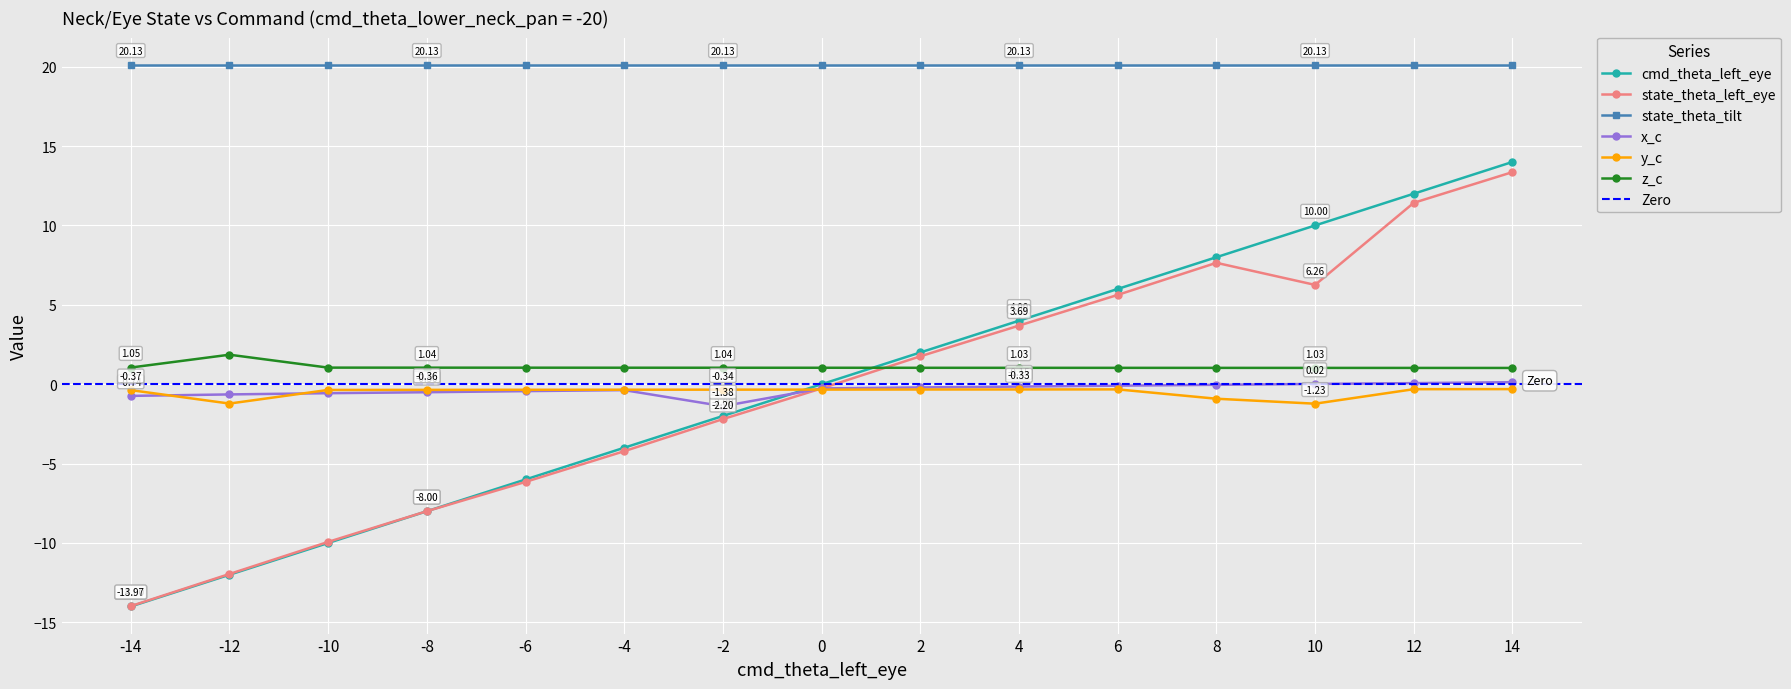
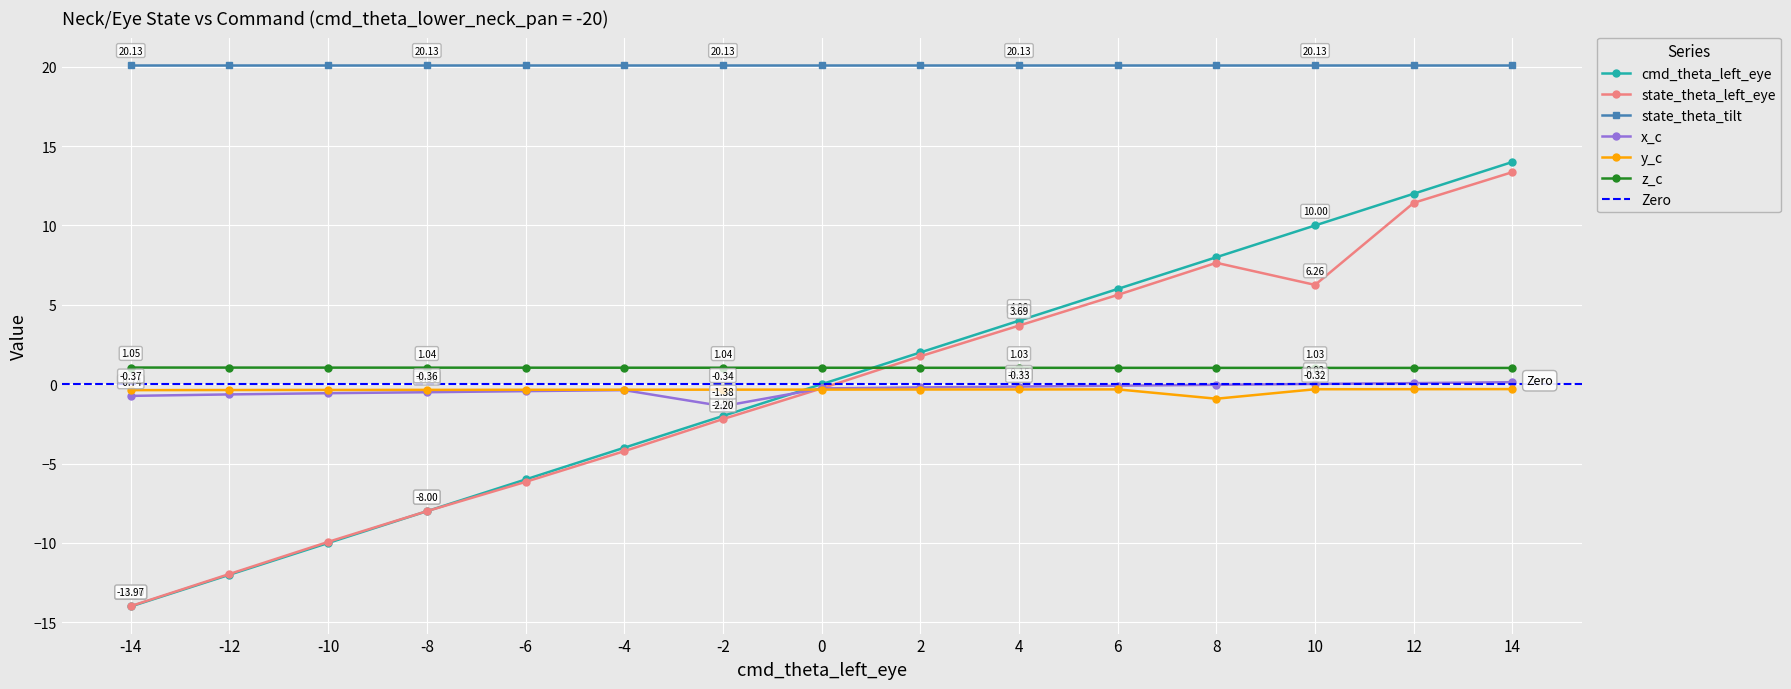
  {
    "cmd_theta_left_eye": {
      "-4": -4.0,
      "0": 0.0,
      "2": 2.0,
      "6": 6.0,
      "8": 8.0,
      "12": 12.0,
      "14": 14.0
    },
    "state_theta_left_eye": {
      "-4": -4.2,
      "2": 1.8,
      "6": 5.6,
      "8": 7.6,
      "12": 11.4,
      "14": 13.4
    },
    "state_theta_tilt": {
      "-12": 20.1,
      "-10": 20.1,
      "-6": 20.1,
      "-4": 20.1,
      "0": 20.1,
      "2": 20.1,
      "6": 20.1,
      "8": 20.1,
      "12": 20.1,
      "14": 20.1
    },
    "x_c": {
      "-12": -0.6,
      "-10": -0.6,
      "6": -0.1,
      "8": 0.0,
      "12": 0.1,
      "14": 0.1
    },
    "y_c": {
-     "-12": -1.2,
-     "10": -1.23
+     "-12": -0.4,
+     "10": -0.32
    },
    "z_c": {
-     "-12": 1.9,
+     "-12": 1.0,
      "-10": 1.0,
      "-6": 1.0,
      "-4": 1.0,
      "0": 1.0,
      "2": 1.0,
      "6": 1.0,
      "8": 1.0,
      "12": 1.0,
      "14": 1.0
    }
  }
